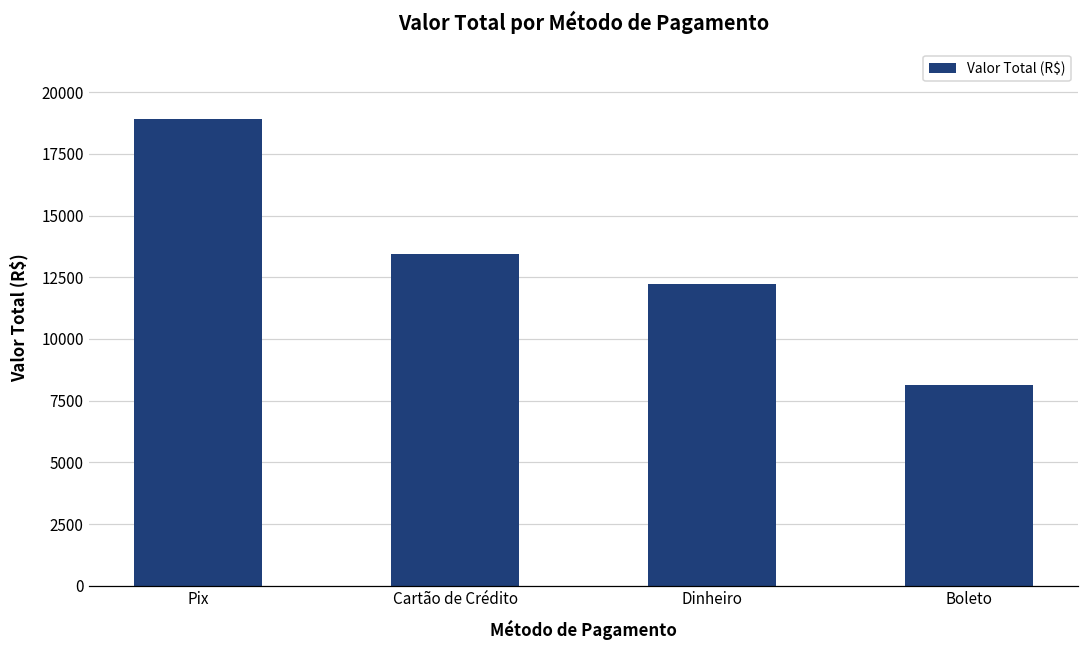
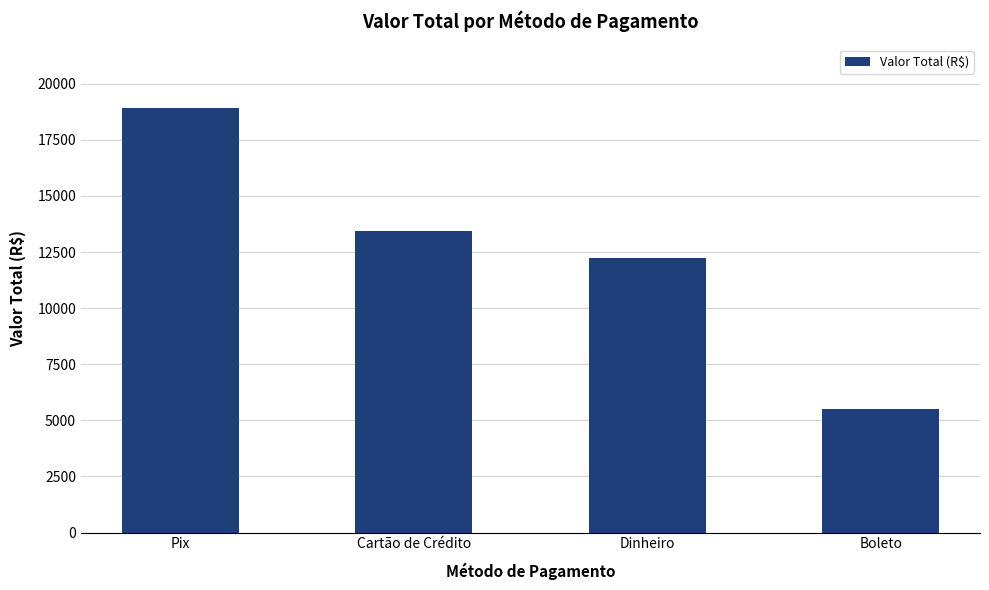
  {
    "Pix": 18900,
    "Cartão de Crédito": 13400,
    "Dinheiro": 12200,
-   "Boleto": 8100
+   "Boleto": 5500
  }
